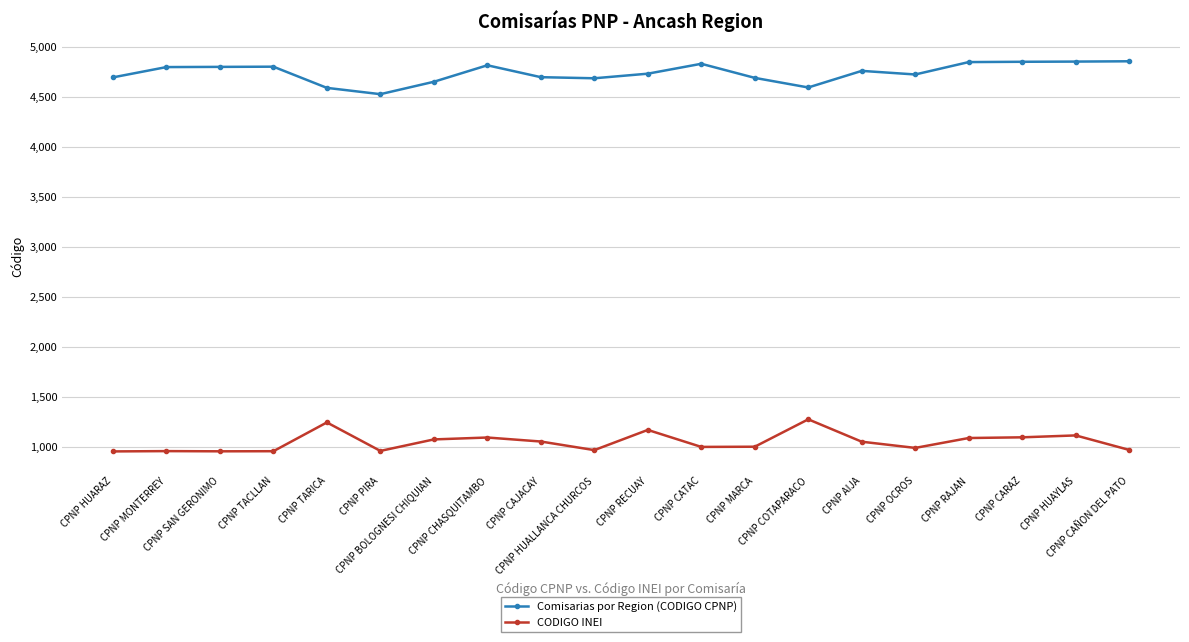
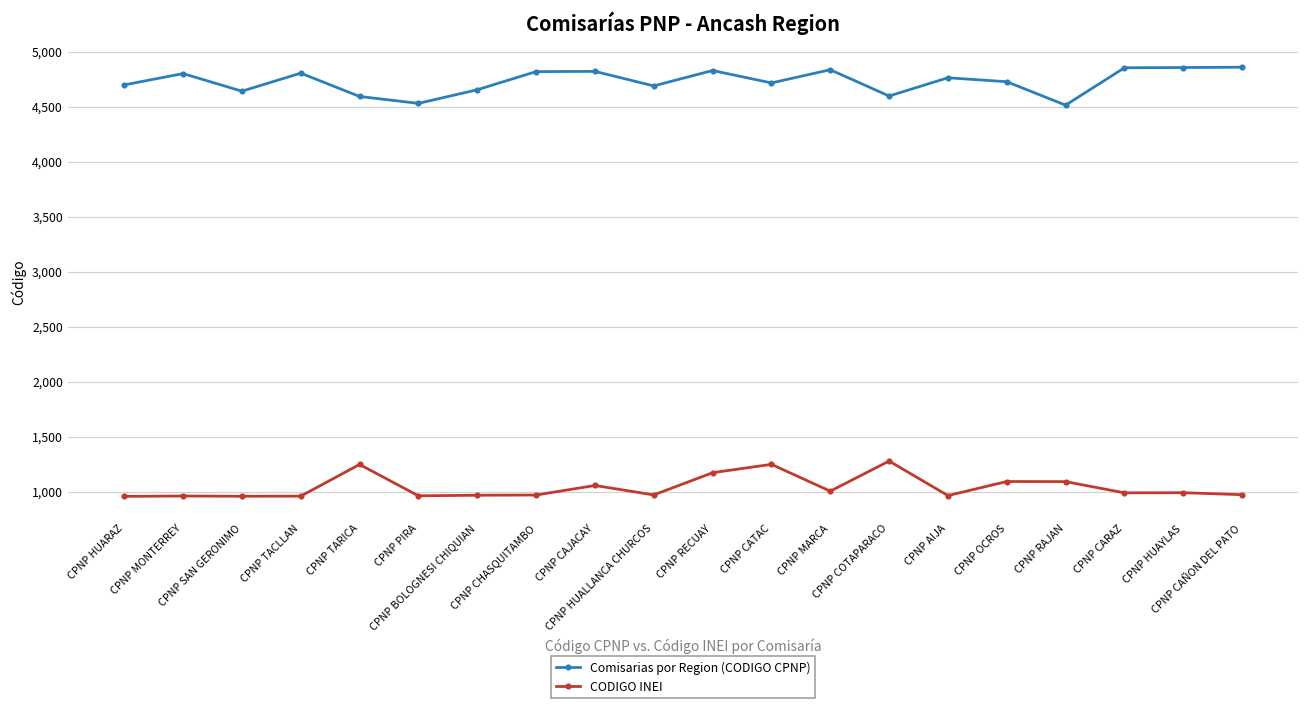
  {
    "Comisarias por Region (CODIGO CPNP)": {
      "CPNP HUARAZ": "4,700",
      "CPNP MONTERREY": "4,800",
-     "CPNP SAN GERONIMO": "4,800",
+     "CPNP SAN GERONIMO": "4,600",
      "CPNP TACLLAN": "4,800",
      "CPNP TARICA": "4,600",
      "CPNP PIRA": "4,500",
      "CPNP BOLOGNESI CHIQUIAN": "4,700",
      "CPNP CHASQUITAMBO": "4,800",
-     "CPNP CAJACAY": "4,700",
+     "CPNP CAJACAY": "4,800",
      "CPNP HUALLANCA CHURCOS": "4,700",
-     "CPNP RECUAY": "4,700",
-     "CPNP CATAC": "4,800",
-     "CPNP MARCA": "4,700",
+     "CPNP RECUAY": "4,800",
+     "CPNP CATAC": "4,700",
+     "CPNP MARCA": "4,800",
      "CPNP COTAPARACO": "4,600",
      "CPNP AIJA": "4,800",
      "CPNP OCROS": "4,700",
-     "CPNP RAJAN": "4,900",
+     "CPNP RAJAN": "4,500",
      "CPNP CARAZ": "4,900",
      "CPNP HUAYLAS": "4,900",
      "CPNP CAÑON DEL PATO": "4,900"
    },
    "CODIGO INEI": {
      "CPNP HUARAZ": "1,000",
      "CPNP MONTERREY": "1,000",
      "CPNP SAN GERONIMO": "1,000",
      "CPNP TACLLAN": "1,000",
      "CPNP TARICA": "1,200",
      "CPNP PIRA": "1,000",
-     "CPNP BOLOGNESI CHIQUIAN": "1,100",
-     "CPNP CHASQUITAMBO": "1,100",
+     "CPNP BOLOGNESI CHIQUIAN": "1,000",
+     "CPNP CHASQUITAMBO": "1,000",
      "CPNP CAJACAY": "1,100",
      "CPNP HUALLANCA CHURCOS": "1,000",
      "CPNP RECUAY": "1,200",
-     "CPNP CATAC": "1,000",
+     "CPNP CATAC": "1,200",
      "CPNP MARCA": "1,000",
      "CPNP COTAPARACO": "1,300",
-     "CPNP AIJA": "1,100",
-     "CPNP OCROS": "1,000",
+     "CPNP AIJA": "1,000",
+     "CPNP OCROS": "1,100",
      "CPNP RAJAN": "1,100",
-     "CPNP CARAZ": "1,100",
-     "CPNP HUAYLAS": "1,100",
+     "CPNP CARAZ": "1,000",
+     "CPNP HUAYLAS": "1,000",
      "CPNP CAÑON DEL PATO": "1,000"
    }
  }
